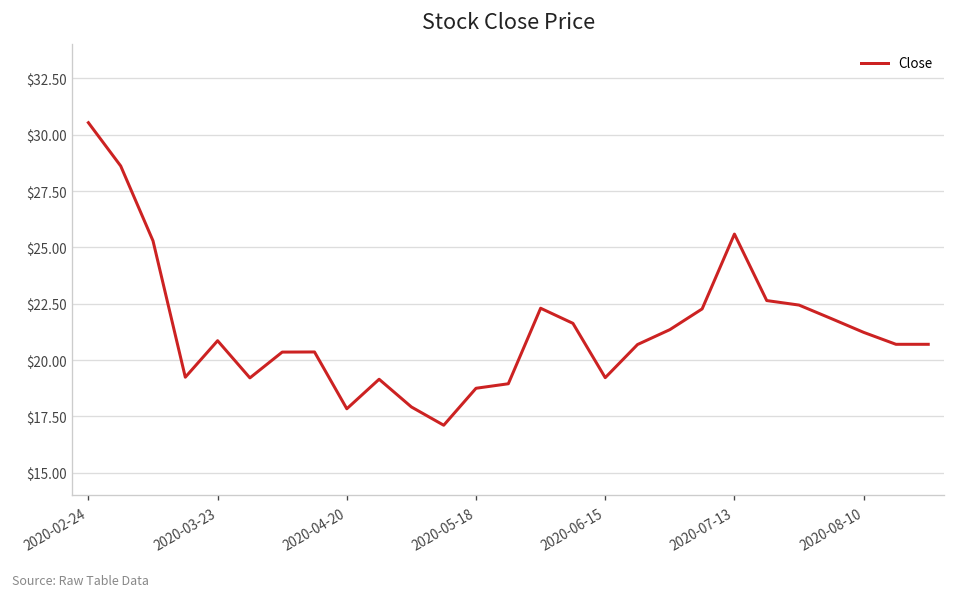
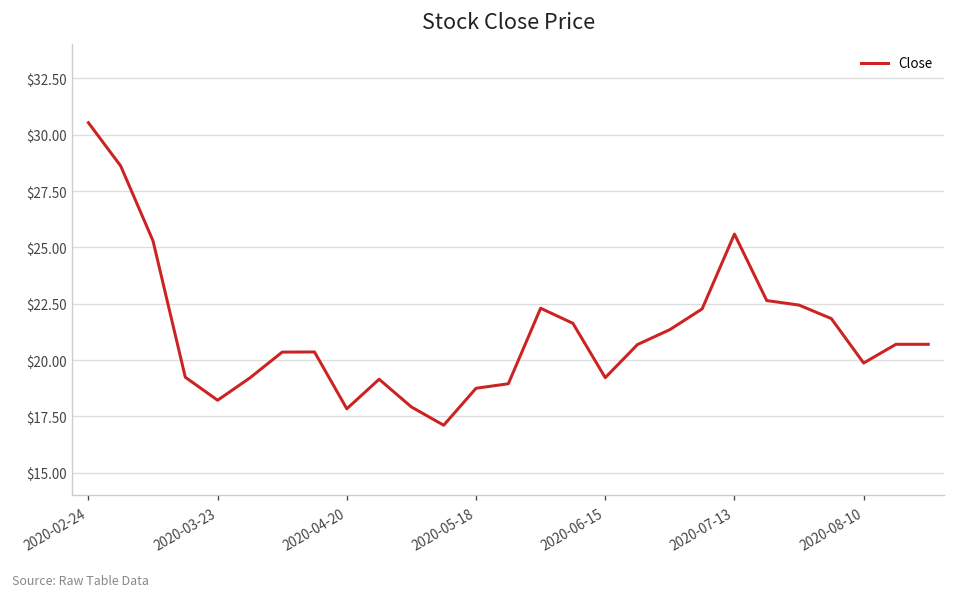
  {
    "2020-02-24": "$30.5",
-   "2020-03-23": "$20.9",
+   "2020-03-23": "$18.2",
    "2020-04-20": "$17.8",
    "2020-05-18": "$18.8",
    "2020-06-15": "$19.2",
    "2020-07-13": "$25.6",
-   "2020-08-10": "$21.2"
+   "2020-08-10": "$19.9"
  }
